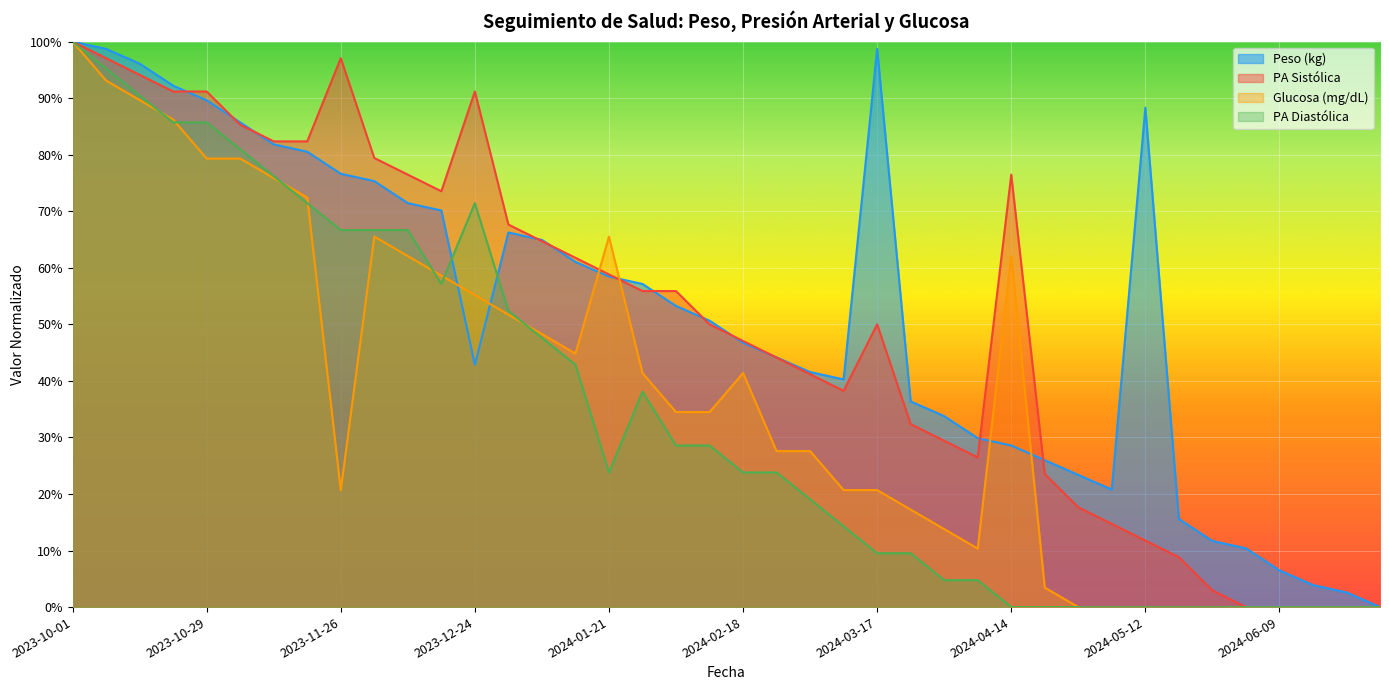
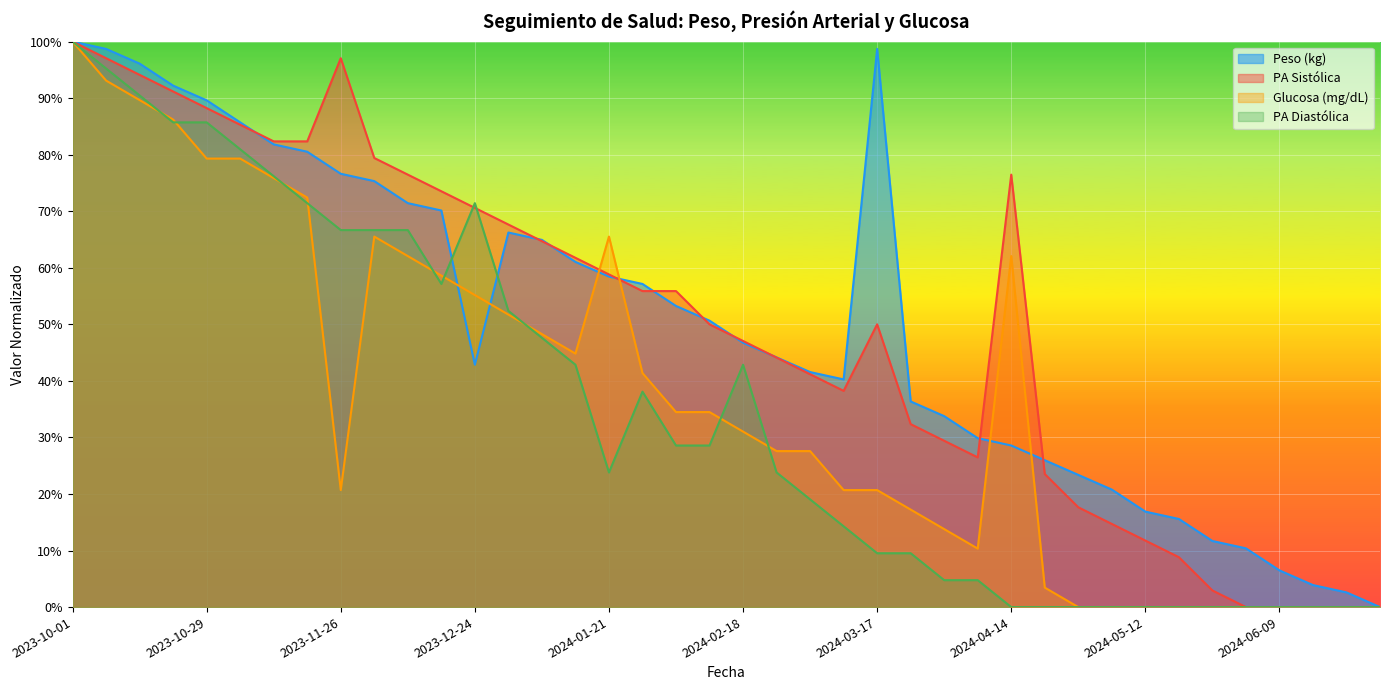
  {
    "Peso (kg)": {
      "2023-10-29": "90%",
      "2023-11-26": "77%",
      "2023-12-24": "43%",
      "2024-03-17": "99%",
      "2024-04-14": "29%",
-     "2024-05-12": "88%",
+     "2024-05-12": "17%",
      "2024-06-09": "6%"
    },
    "PA Sistólica": {
-     "2023-10-29": "91%",
+     "2023-10-29": "88%",
      "2023-11-26": "97%",
-     "2023-12-24": "91%",
+     "2023-12-24": "71%",
      "2024-03-17": "50%",
      "2024-04-14": "76%",
      "2024-05-12": "12%"
    },
    "Glucosa (mg/dL)": {
      "2023-10-29": "79%",
      "2023-11-26": "21%",
      "2023-12-24": "55%",
      "2024-01-21": "66%",
-     "2024-02-18": "41%",
+     "2024-02-18": "31%",
      "2024-03-17": "21%",
      "2024-04-14": "62%"
    },
    "PA Diastólica": {
      "2023-10-29": "86%",
      "2023-11-26": "67%",
      "2023-12-24": "71%",
      "2024-01-21": "24%",
-     "2024-02-18": "24%",
+     "2024-02-18": "43%",
      "2024-03-17": "10%",
      "2024-04-14": "0%"
    }
  }
